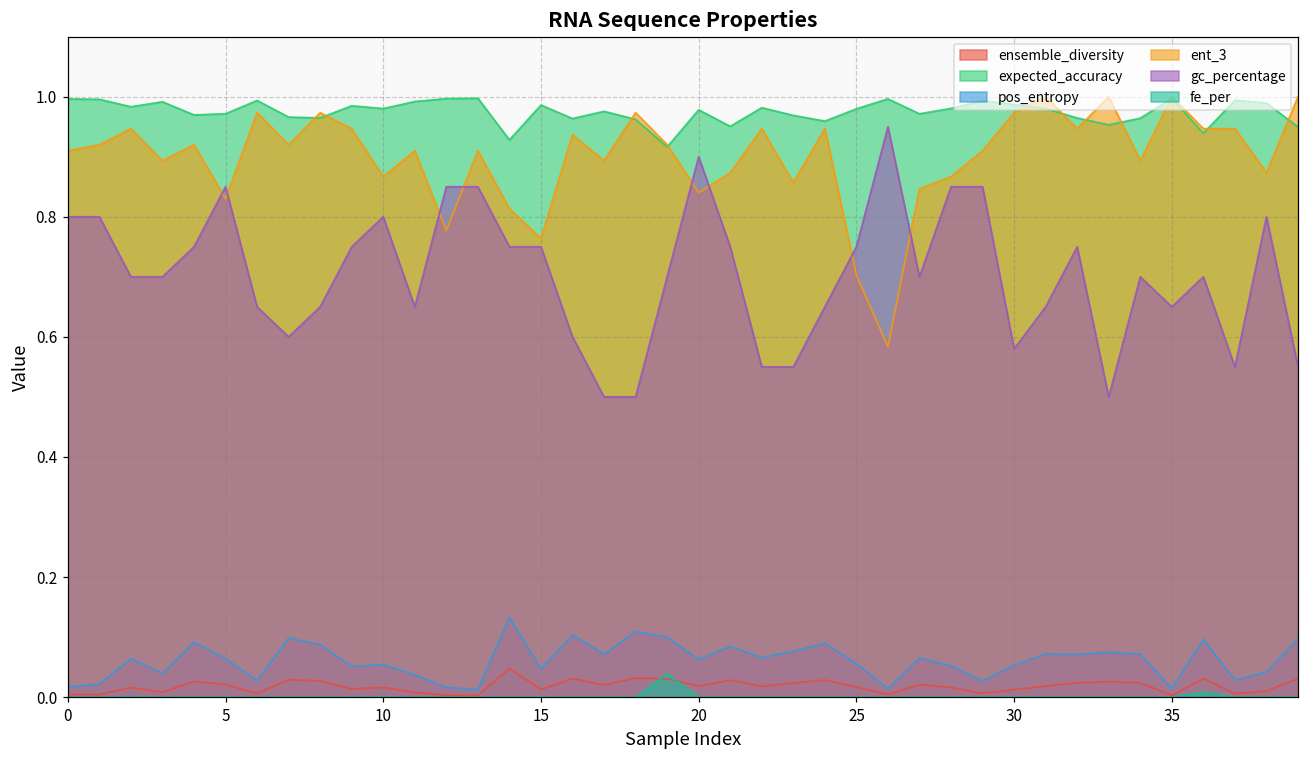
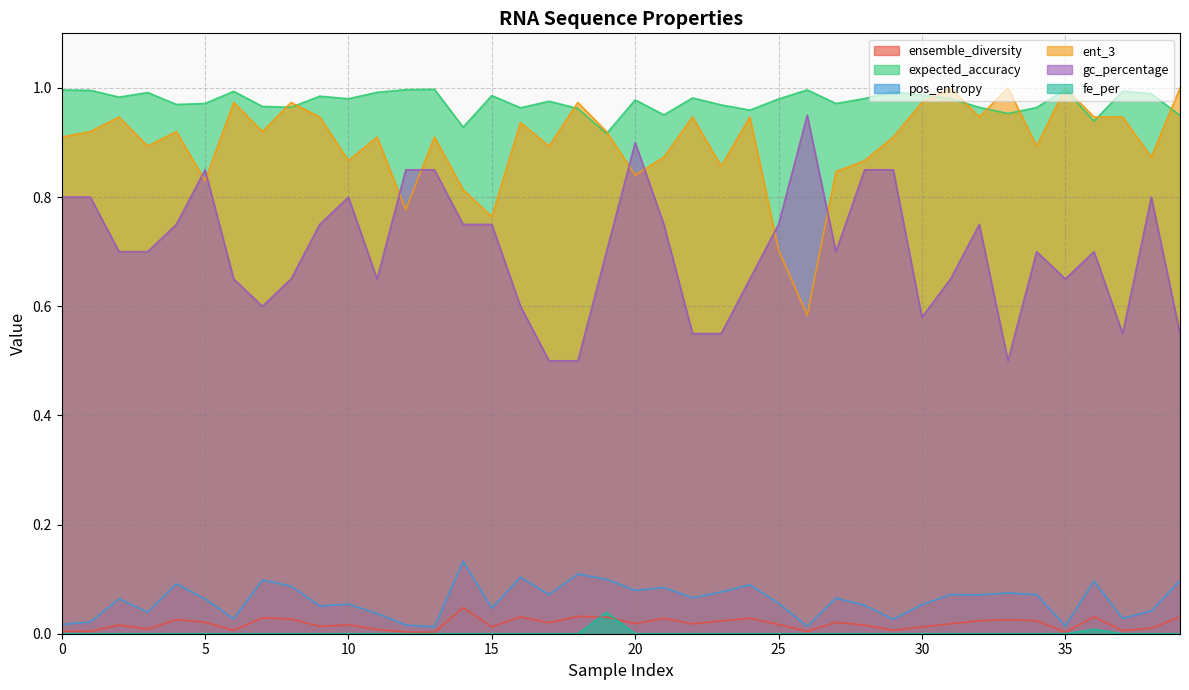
  {
    "ensemble_diversity": {
      "5": 0.02,
      "10": 0.02,
      "15": 0.01,
      "20": 0.02,
      "25": 0.02,
      "30": 0.01
    },
    "pos_entropy": {
      "0": 0.02,
      "5": 0.06,
      "10": 0.05,
      "15": 0.05,
-     "20": 0.06,
+     "20": 0.08,
      "25": 0.06,
      "30": 0.05,
      "35": 0.01
    },
    "ent_3": {
      "0": 0.91,
      "5": 0.83,
      "10": 0.87,
      "15": 0.76,
      "20": 0.84,
      "25": 0.70,
      "30": 0.97
    },
    "gc_percentage": {
      "0": 0.80,
      "5": 0.85,
      "10": 0.80,
      "15": 0.75,
      "20": 0.90,
      "25": 0.75,
      "30": 0.58,
      "35": 0.65
    }
  }
